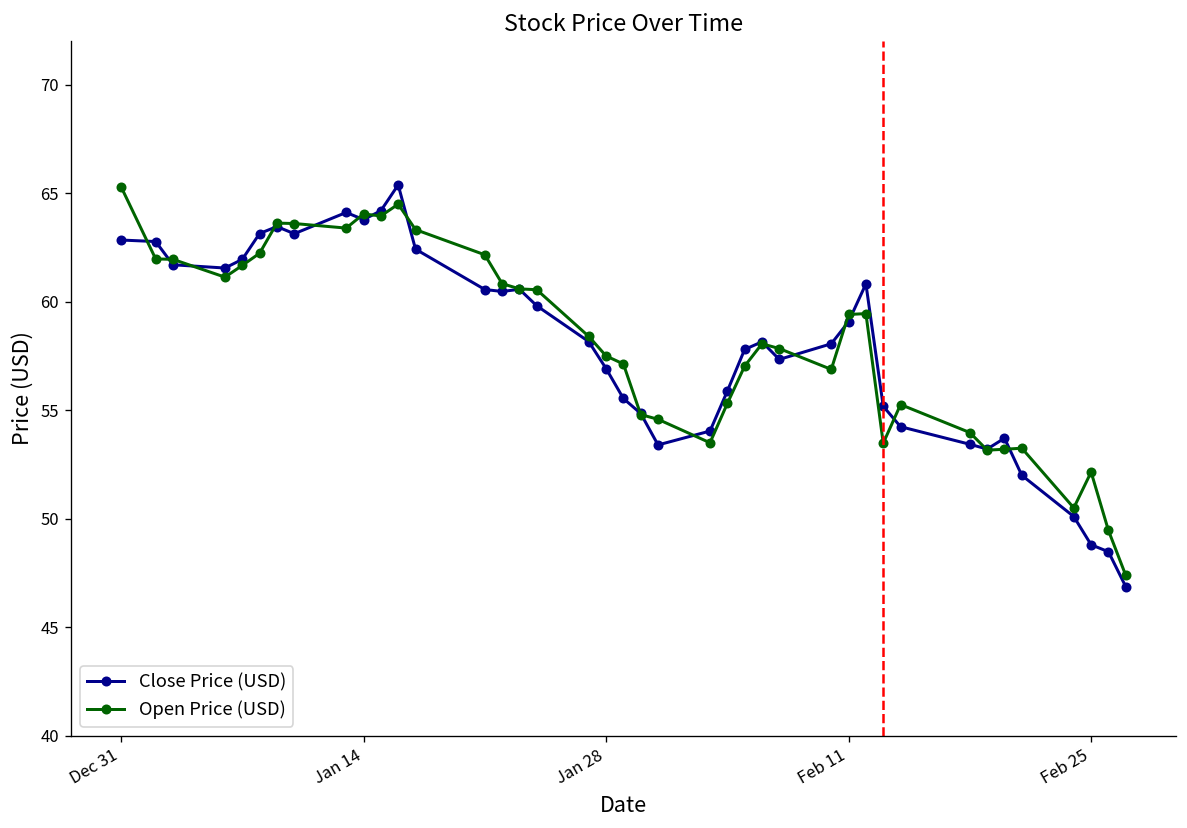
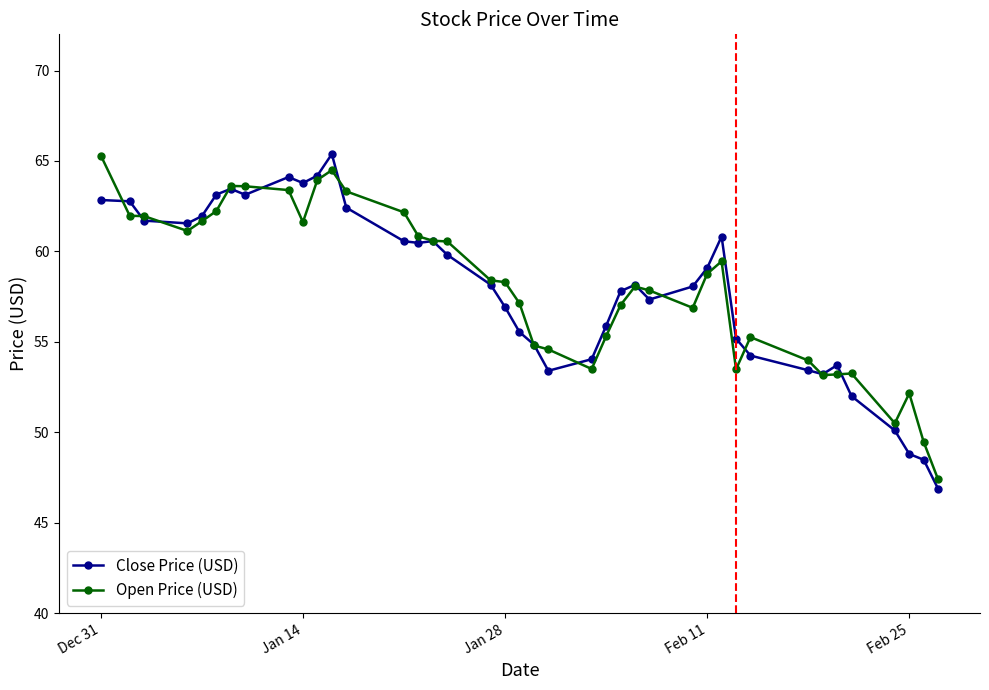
  {
    "Close Price (USD)": {
      "Dec 31": 62.8,
      "Jan 14": 63.8,
      "Jan 28": 56.9,
      "Feb 11": 59.1,
      "Feb 25": 48.8
    },
    "Open Price (USD)": {
      "Dec 31": 65.3,
-     "Jan 14": 64.0,
-     "Jan 28": 57.5,
-     "Feb 11": 59.4,
+     "Jan 14": 61.6,
+     "Jan 28": 58.3,
+     "Feb 11": 58.8,
      "Feb 25": 52.2
    }
  }
